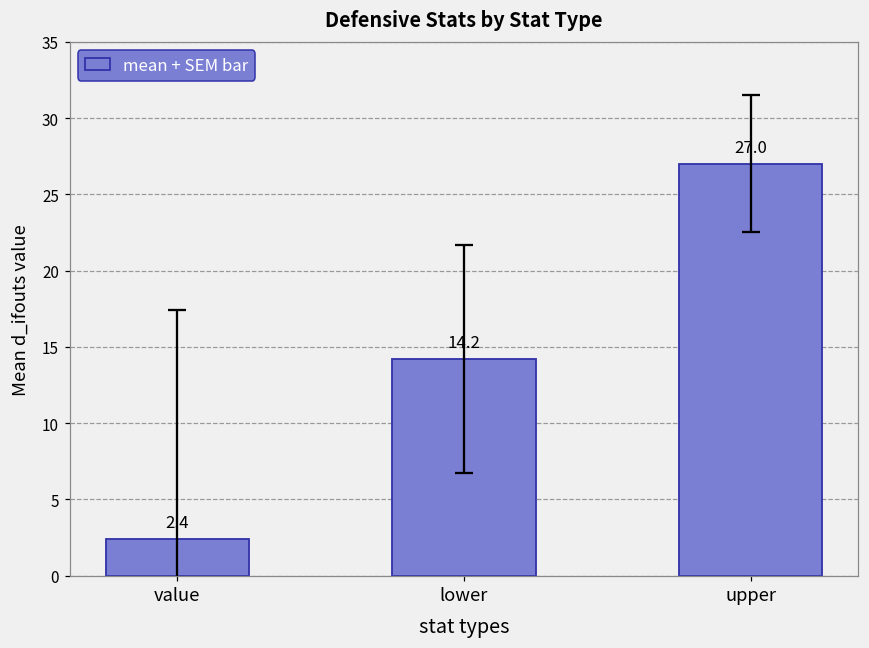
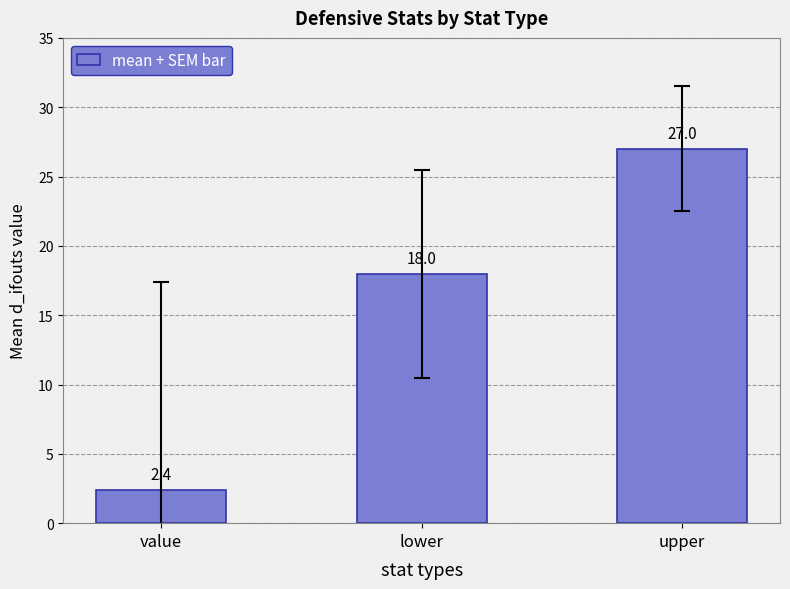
  {
    "mean + SEM bar": {
      "value": 2.4,
-     "lower": 14.2,
+     "lower": 18.0,
      "upper": 27.0
    }
  }
